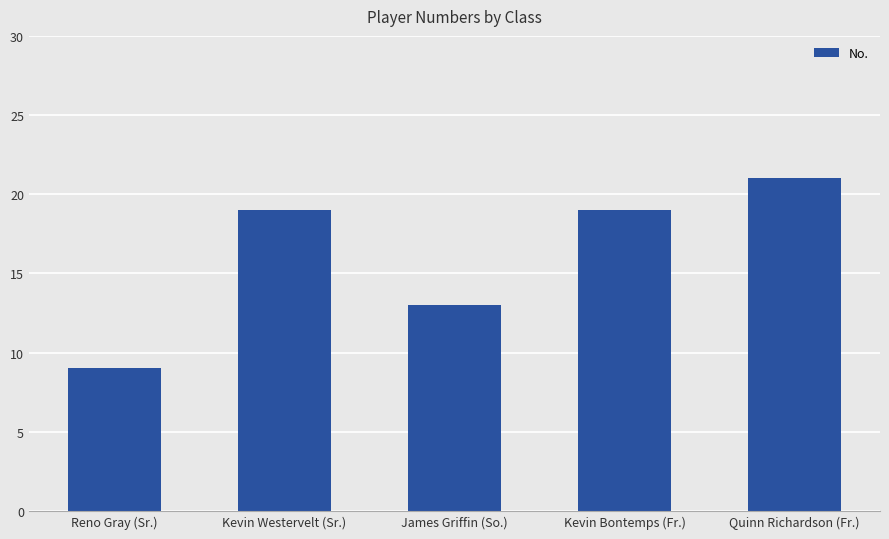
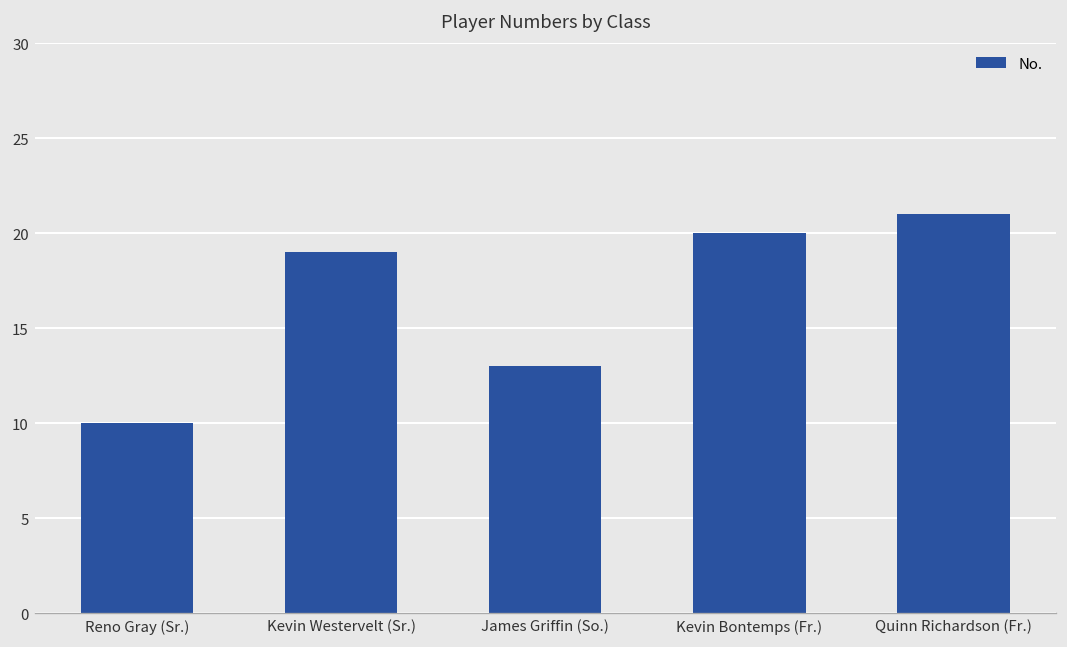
  {
-   "Reno Gray (Sr.)": 9,
+   "Reno Gray (Sr.)": 10,
    "Kevin Westervelt (Sr.)": 19,
    "James Griffin (So.)": 13,
-   "Kevin Bontemps (Fr.)": 19,
+   "Kevin Bontemps (Fr.)": 20,
    "Quinn Richardson (Fr.)": 21
  }
